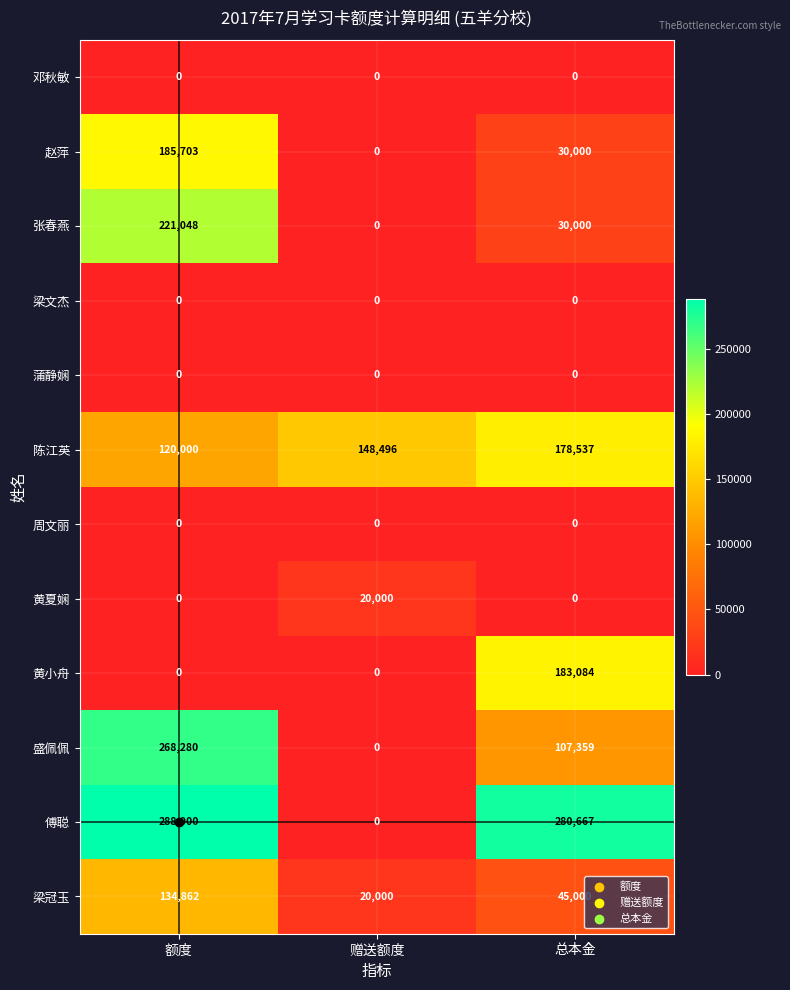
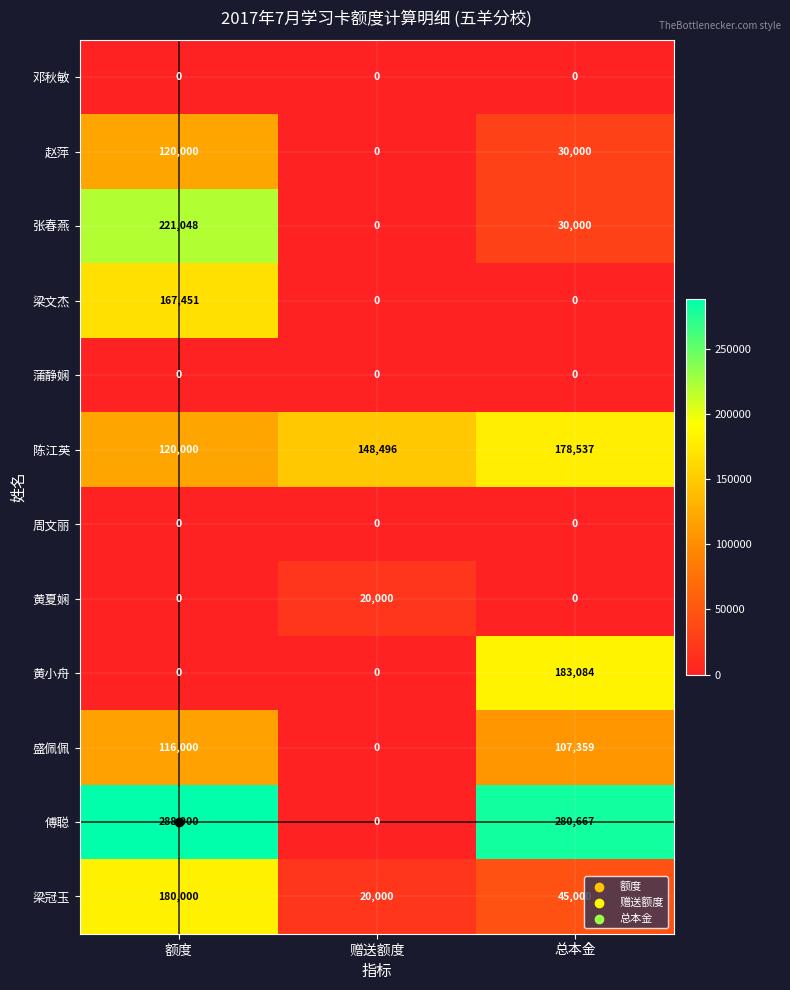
  {
    "邓秋敏": {
      "额度": "0",
      "赠送额度": "0",
      "总本金": "0"
    },
    "赵萍": {
-     "额度": "185,703",
+     "额度": "120,000",
      "赠送额度": "0",
      "总本金": "30,000"
    },
    "张春燕": {
      "额度": "221,048",
      "赠送额度": "0",
      "总本金": "30,000"
    },
    "梁文杰": {
-     "额度": "0",
+     "额度": "167,451",
      "赠送额度": "0",
      "总本金": "0"
    },
    "蒲静娴": {
      "额度": "0",
      "赠送额度": "0",
      "总本金": "0"
    },
    "陈江英": {
      "额度": "120,000",
      "赠送额度": "148,496",
      "总本金": "178,537"
    },
    "周文丽": {
      "额度": "0",
      "赠送额度": "0",
      "总本金": "0"
    },
    "黄夏娴": {
      "额度": "0",
      "赠送额度": "20,000",
      "总本金": "0"
    },
    "黄小舟": {
      "额度": "0",
      "赠送额度": "0",
      "总本金": "183,084"
    },
    "盛佩佩": {
-     "额度": "268,280",
+     "额度": "116,000",
      "赠送额度": "0",
      "总本金": "107,359"
    },
    "傅聪": {
      "赠送额度": "0",
      "总本金": "280,667"
    },
    "梁冠玉": {
-     "额度": "134,862",
+     "额度": "180,000",
      "赠送额度": "20,000"
    }
  }
